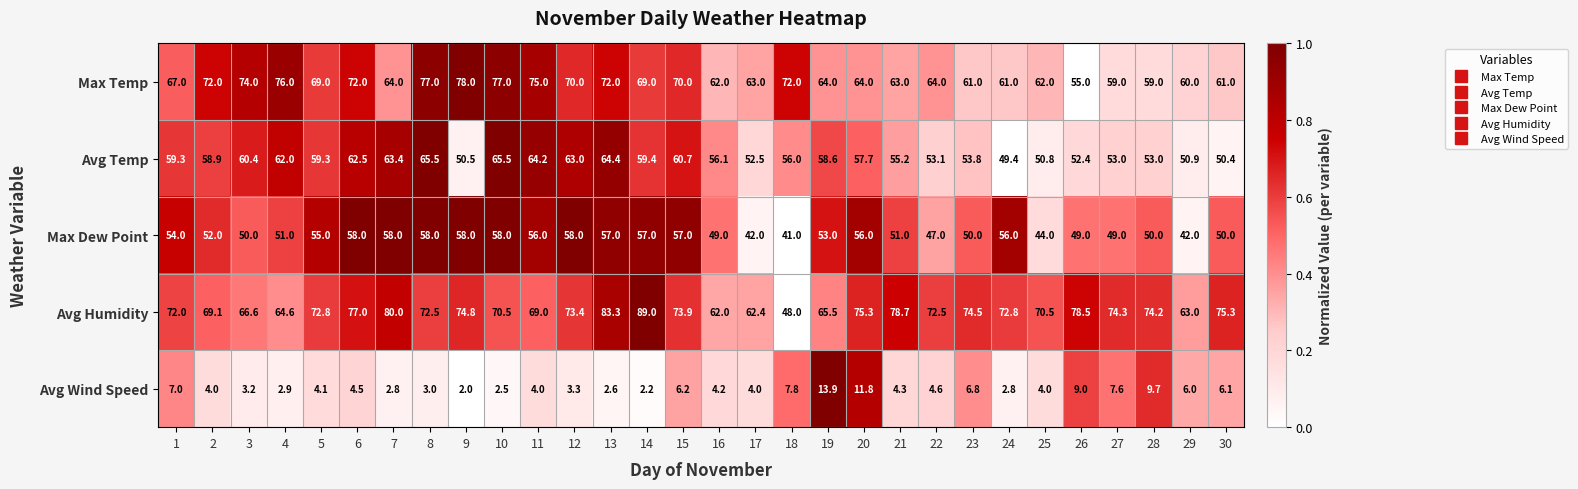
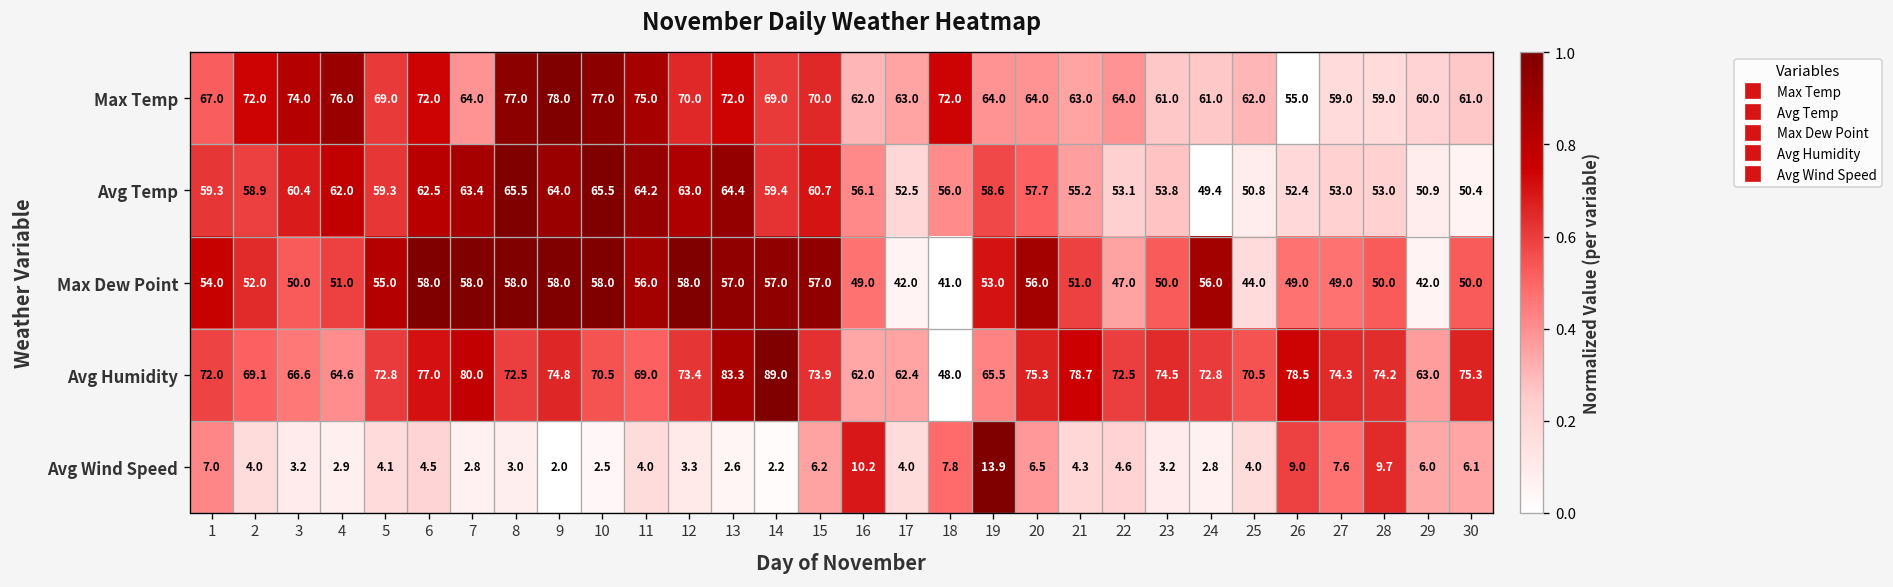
  {
    "Max Temp": {
      "1": 67.0,
      "2": 72.0,
      "3": 74.0,
      "4": 76.0,
      "5": 69.0,
      "6": 72.0,
      "7": 64.0,
      "8": 77.0,
      "9": 78.0,
      "10": 77.0,
      "11": 75.0,
      "12": 70.0,
      "13": 72.0,
      "14": 69.0,
      "15": 70.0,
      "16": 62.0,
      "17": 63.0,
      "18": 72.0,
      "19": 64.0,
      "20": 64.0,
      "21": 63.0,
      "22": 64.0,
      "23": 61.0,
      "24": 61.0,
      "25": 62.0,
      "26": 55.0,
      "27": 59.0,
      "28": 59.0,
      "29": 60.0,
      "30": 61.0
    },
    "Avg Temp": {
      "1": 59.3,
      "2": 58.9,
      "3": 60.4,
      "4": 62.0,
      "5": 59.3,
      "6": 62.5,
      "7": 63.4,
      "8": 65.5,
-     "9": 50.5,
+     "9": 64.0,
      "10": 65.5,
      "11": 64.2,
      "12": 63.0,
      "13": 64.4,
      "14": 59.4,
      "15": 60.7,
      "16": 56.1,
      "17": 52.5,
      "18": 56.0,
      "19": 58.6,
      "20": 57.7,
      "21": 55.2,
      "22": 53.1,
      "23": 53.8,
      "24": 49.4,
      "25": 50.8,
      "26": 52.4,
      "27": 53.0,
      "28": 53.0,
      "29": 50.9,
      "30": 50.4
    },
    "Max Dew Point": {
      "1": 54.0,
      "2": 52.0,
      "3": 50.0,
      "4": 51.0,
      "5": 55.0,
      "6": 58.0,
      "7": 58.0,
      "8": 58.0,
      "9": 58.0,
      "10": 58.0,
      "11": 56.0,
      "12": 58.0,
      "13": 57.0,
      "14": 57.0,
      "15": 57.0,
      "16": 49.0,
      "17": 42.0,
      "18": 41.0,
      "19": 53.0,
      "20": 56.0,
      "21": 51.0,
      "22": 47.0,
      "23": 50.0,
      "24": 56.0,
      "25": 44.0,
      "26": 49.0,
      "27": 49.0,
      "28": 50.0,
      "29": 42.0,
      "30": 50.0
    },
    "Avg Humidity": {
      "1": 72.0,
      "2": 69.1,
      "3": 66.6,
      "4": 64.6,
      "5": 72.8,
      "6": 77.0,
      "7": 80.0,
      "8": 72.5,
      "9": 74.8,
      "10": 70.5,
      "11": 69.0,
      "12": 73.4,
      "13": 83.3,
      "14": 89.0,
      "15": 73.9,
      "16": 62.0,
      "17": 62.4,
      "18": 48.0,
      "19": 65.5,
      "20": 75.3,
      "21": 78.7,
      "22": 72.5,
      "23": 74.5,
      "24": 72.8,
      "25": 70.5,
      "26": 78.5,
      "27": 74.3,
      "28": 74.2,
      "29": 63.0,
      "30": 75.3
    },
    "Avg Wind Speed": {
      "1": 7.0,
      "2": 4.0,
      "3": 3.2,
      "4": 2.9,
      "5": 4.1,
      "6": 4.5,
      "7": 2.8,
      "8": 3.0,
      "9": 2.0,
      "10": 2.5,
      "11": 4.0,
      "12": 3.3,
      "13": 2.6,
      "14": 2.2,
      "15": 6.2,
-     "16": 4.2,
+     "16": 10.2,
      "17": 4.0,
      "18": 7.8,
      "19": 13.9,
-     "20": 11.8,
+     "20": 6.5,
      "21": 4.3,
      "22": 4.6,
-     "23": 6.8,
+     "23": 3.2,
      "24": 2.8,
      "25": 4.0,
      "26": 9.0,
      "27": 7.6,
      "28": 9.7,
      "29": 6.0,
      "30": 6.1
    }
  }
